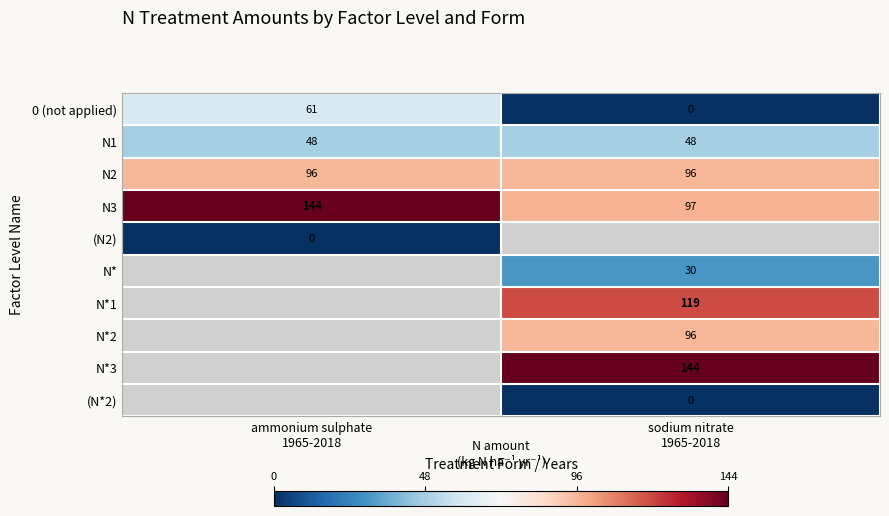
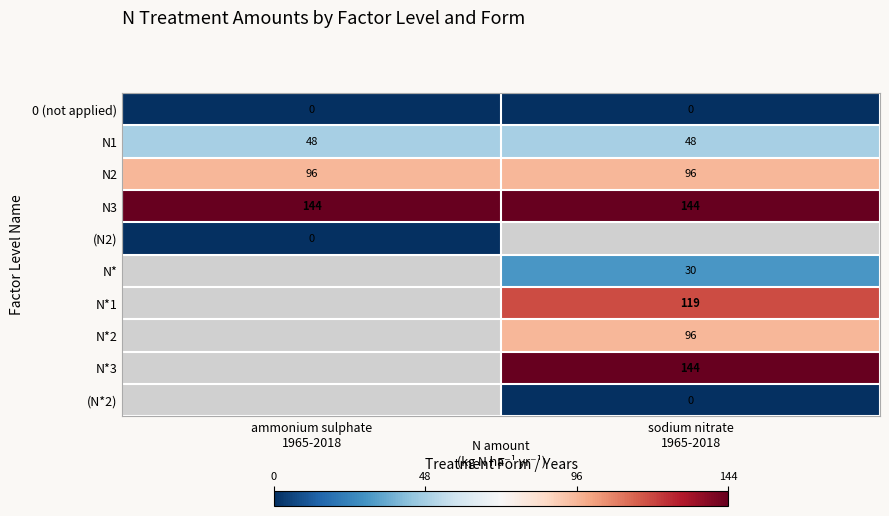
  {
    "0 (not applied)": {
-     "ammonium sulphate 1965-2018": 61,
+     "ammonium sulphate 1965-2018": 0,
      "sodium nitrate 1965-2018": 0
    },
    "N1": {
      "ammonium sulphate 1965-2018": 48,
      "sodium nitrate 1965-2018": 48
    },
    "N2": {
      "ammonium sulphate 1965-2018": 96,
      "sodium nitrate 1965-2018": 96
    },
    "N3": {
      "ammonium sulphate 1965-2018": 144,
-     "sodium nitrate 1965-2018": 97
+     "sodium nitrate 1965-2018": 144
    },
    "(N2)": {
      "ammonium sulphate 1965-2018": 0
    },
    "N*": {
      "sodium nitrate 1965-2018": 30
    },
    "N*1": {
      "sodium nitrate 1965-2018": 119
    },
    "N*2": {
      "sodium nitrate 1965-2018": 96
    },
    "N*3": {
      "sodium nitrate 1965-2018": 144
    },
    "(N*2)": {
      "sodium nitrate 1965-2018": 0
    }
  }
